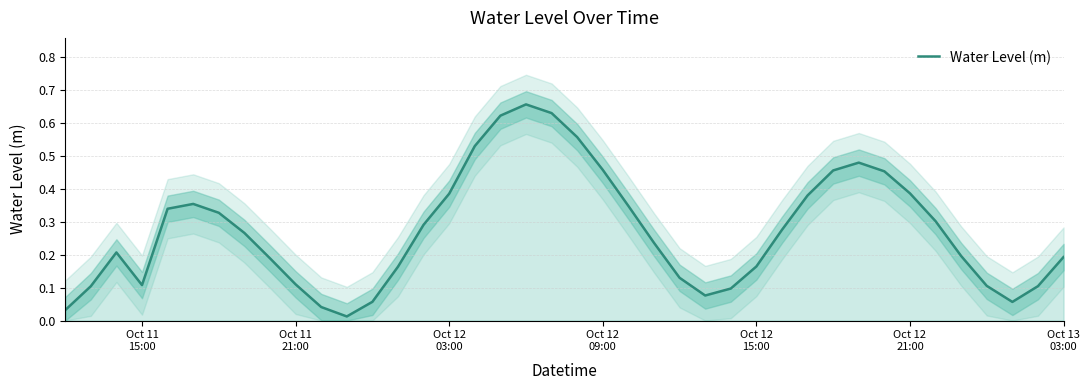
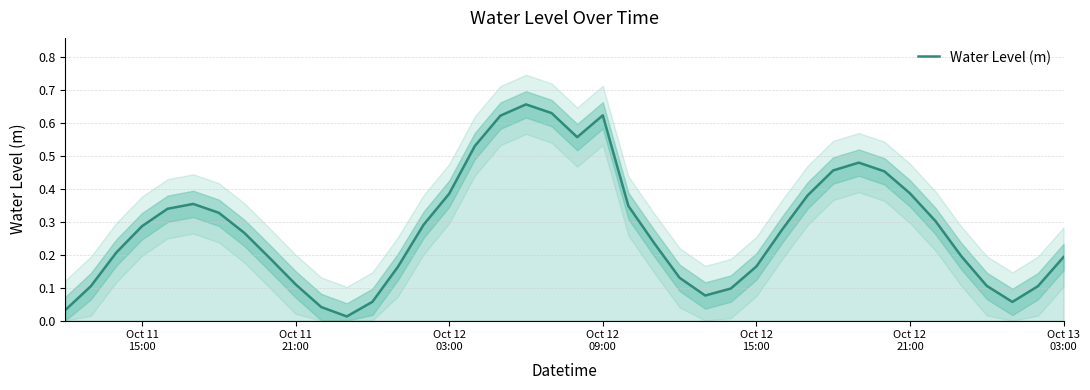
  {
    "Water Level (m)": {
-     "Oct 11 15:00": 0.11,
+     "Oct 11 15:00": 0.29,
      "Oct 11 21:00": 0.11,
      "Oct 12 03:00": 0.39,
-     "Oct 12 09:00": 0.46,
+     "Oct 12 09:00": 0.62,
      "Oct 12 15:00": 0.16,
      "Oct 12 21:00": 0.39,
      "Oct 13 03:00": 0.19
    }
  }
